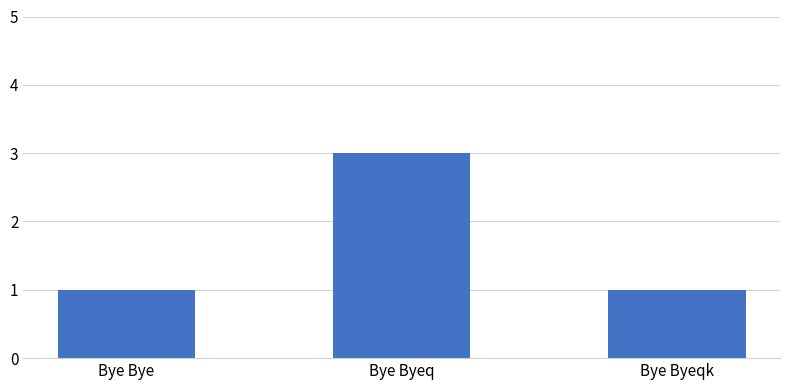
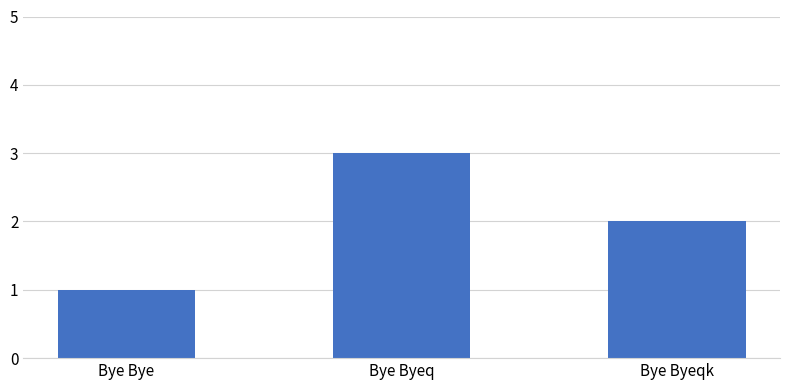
  {
    "Bye Bye": 1,
    "Bye Byeq": 3,
-   "Bye Byeqk": 1
+   "Bye Byeqk": 2
  }
